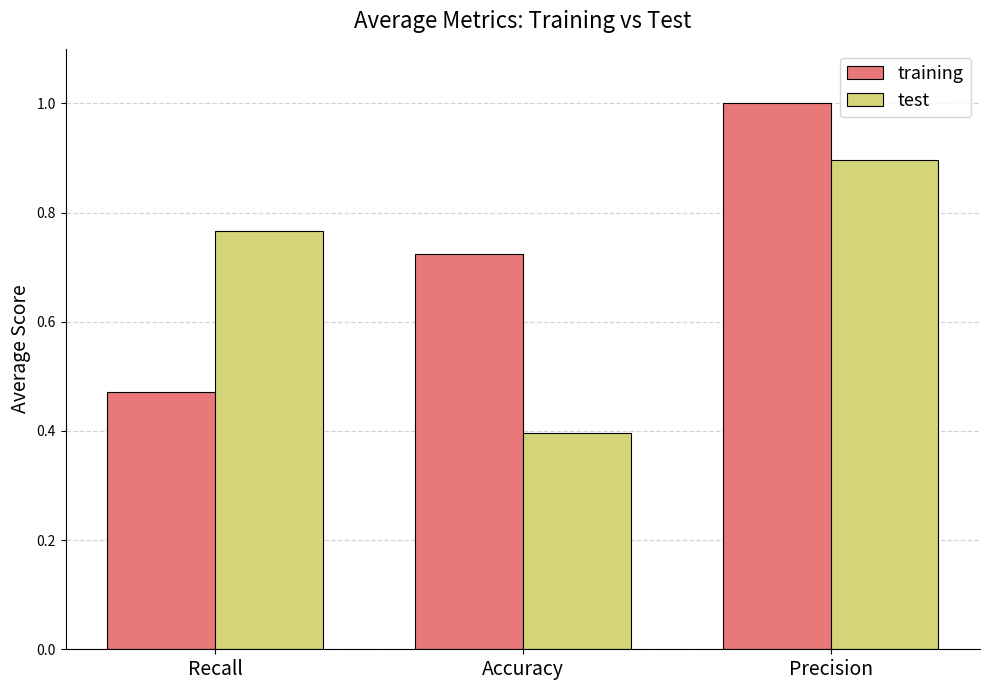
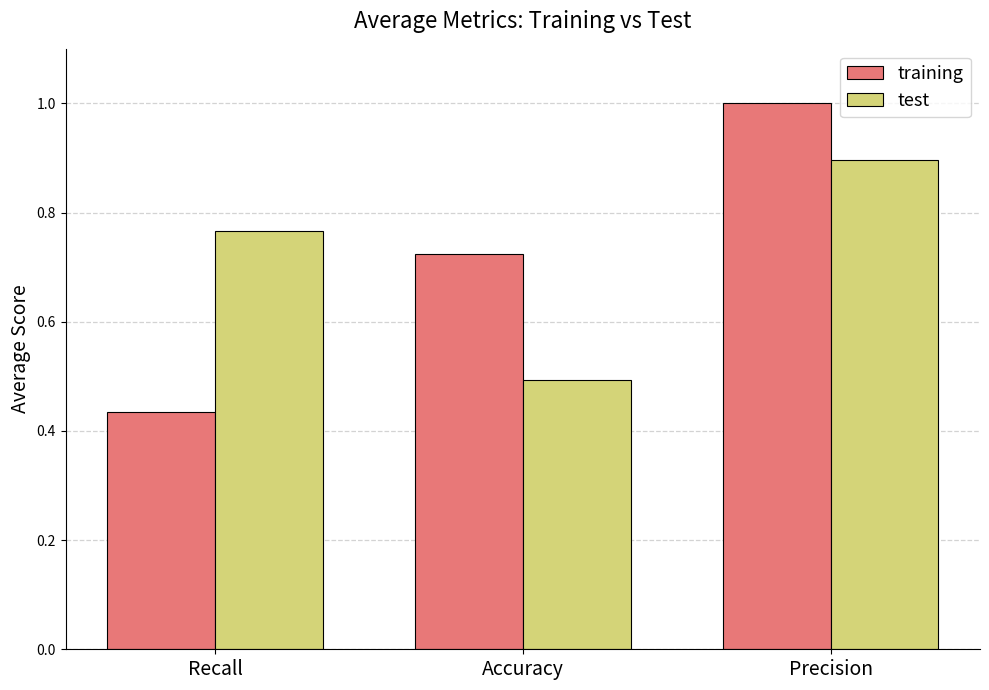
  {
    "training": {
-     "Recall": 0.47,
+     "Recall": 0.44,
      "Accuracy": 0.73,
      "Precision": 1.00
    },
    "test": {
      "Recall": 0.77,
-     "Accuracy": 0.40,
+     "Accuracy": 0.49,
      "Precision": 0.90
    }
  }
